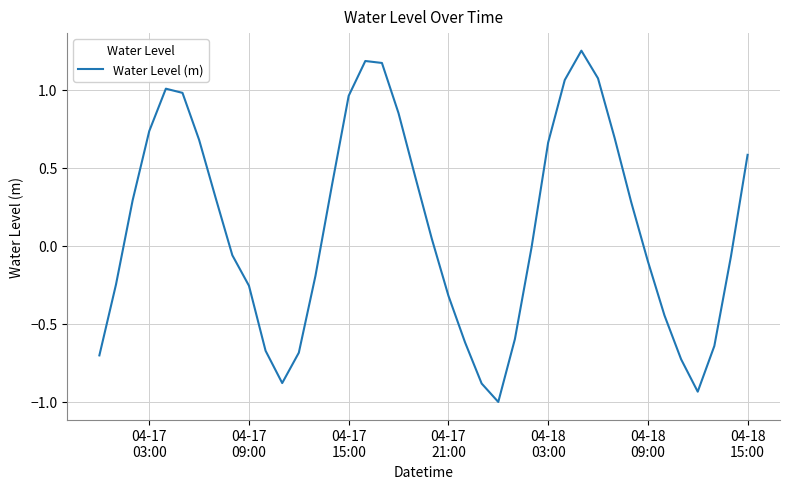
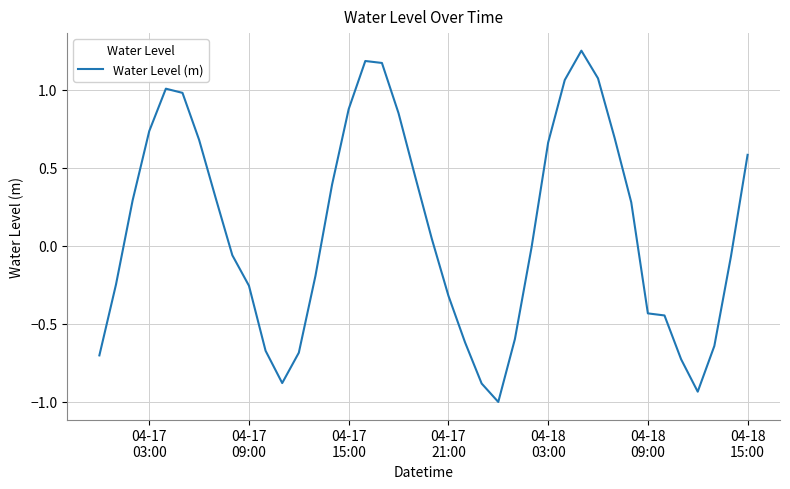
  {
    "04-17 03:00": 0.74,
    "04-17 09:00": -0.26,
-   "04-17 15:00": 0.96,
+   "04-17 15:00": 0.88,
    "04-17 21:00": -0.32,
    "04-18 03:00": 0.66,
-   "04-18 09:00": -0.10,
+   "04-18 09:00": -0.43,
    "04-18 15:00": 0.58
  }
